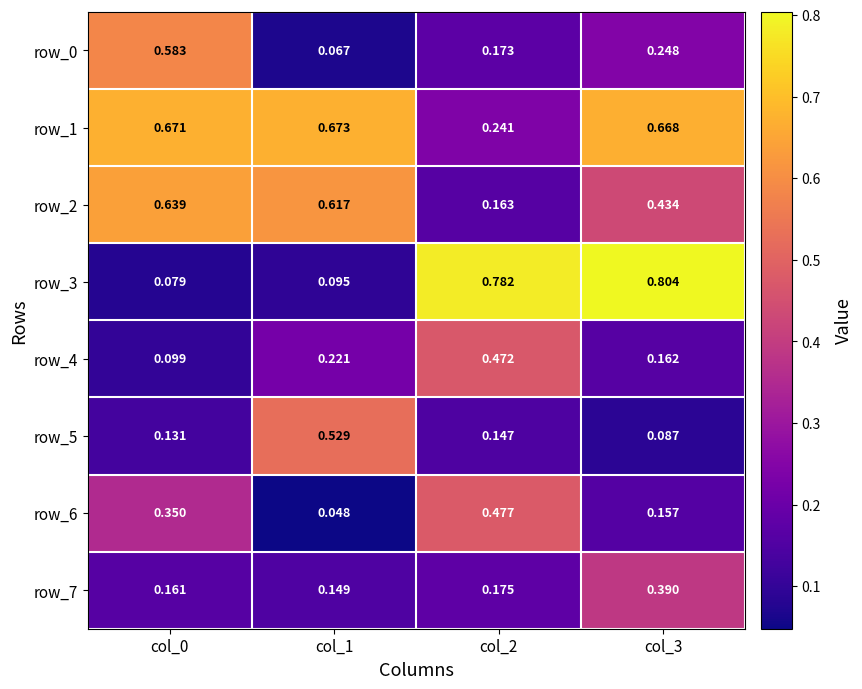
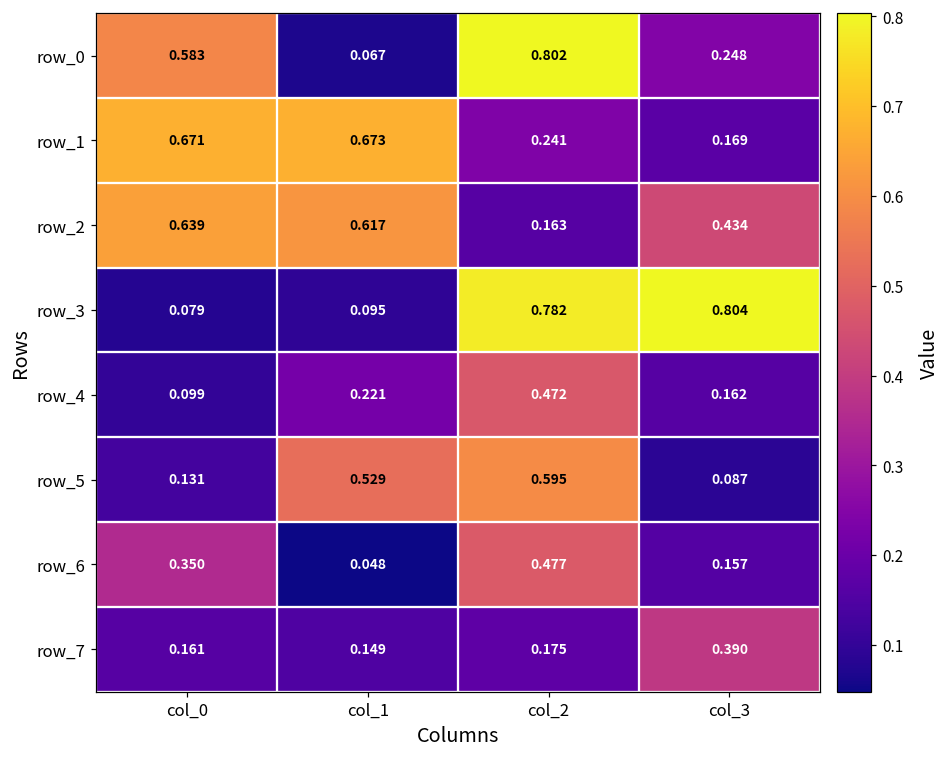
  {
    "row_0": {
      "col_0": 0.583,
      "col_1": 0.067,
-     "col_2": 0.173,
+     "col_2": 0.802,
      "col_3": 0.248
    },
    "row_1": {
      "col_0": 0.671,
      "col_1": 0.673,
      "col_2": 0.241,
-     "col_3": 0.668
+     "col_3": 0.169
    },
    "row_2": {
      "col_0": 0.639,
      "col_1": 0.617,
      "col_2": 0.163,
      "col_3": 0.434
    },
    "row_3": {
      "col_0": 0.079,
      "col_1": 0.095,
      "col_2": 0.782,
      "col_3": 0.804
    },
    "row_4": {
      "col_0": 0.099,
      "col_1": 0.221,
      "col_2": 0.472,
      "col_3": 0.162
    },
    "row_5": {
      "col_0": 0.131,
      "col_1": 0.529,
-     "col_2": 0.147,
+     "col_2": 0.595,
      "col_3": 0.087
    },
    "row_6": {
      "col_0": 0.350,
      "col_1": 0.048,
      "col_2": 0.477,
      "col_3": 0.157
    },
    "row_7": {
      "col_0": 0.161,
      "col_1": 0.149,
      "col_2": 0.175,
      "col_3": 0.390
    }
  }
